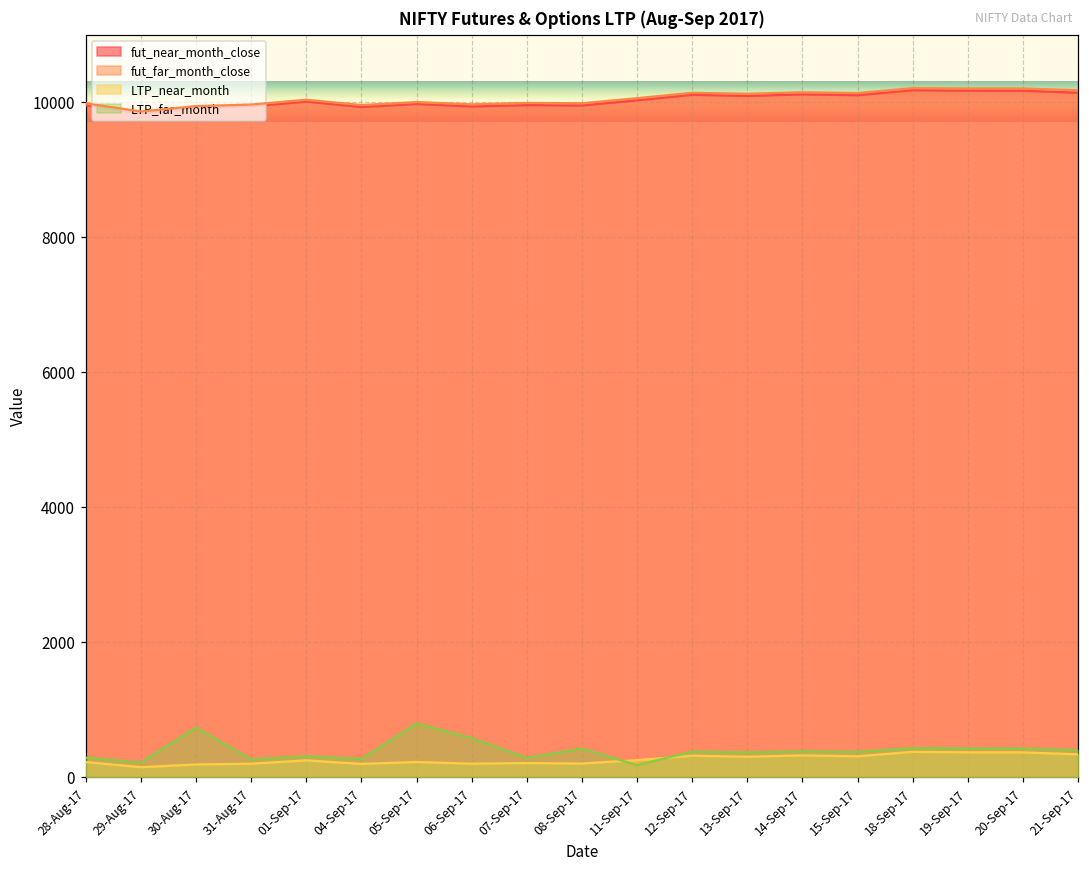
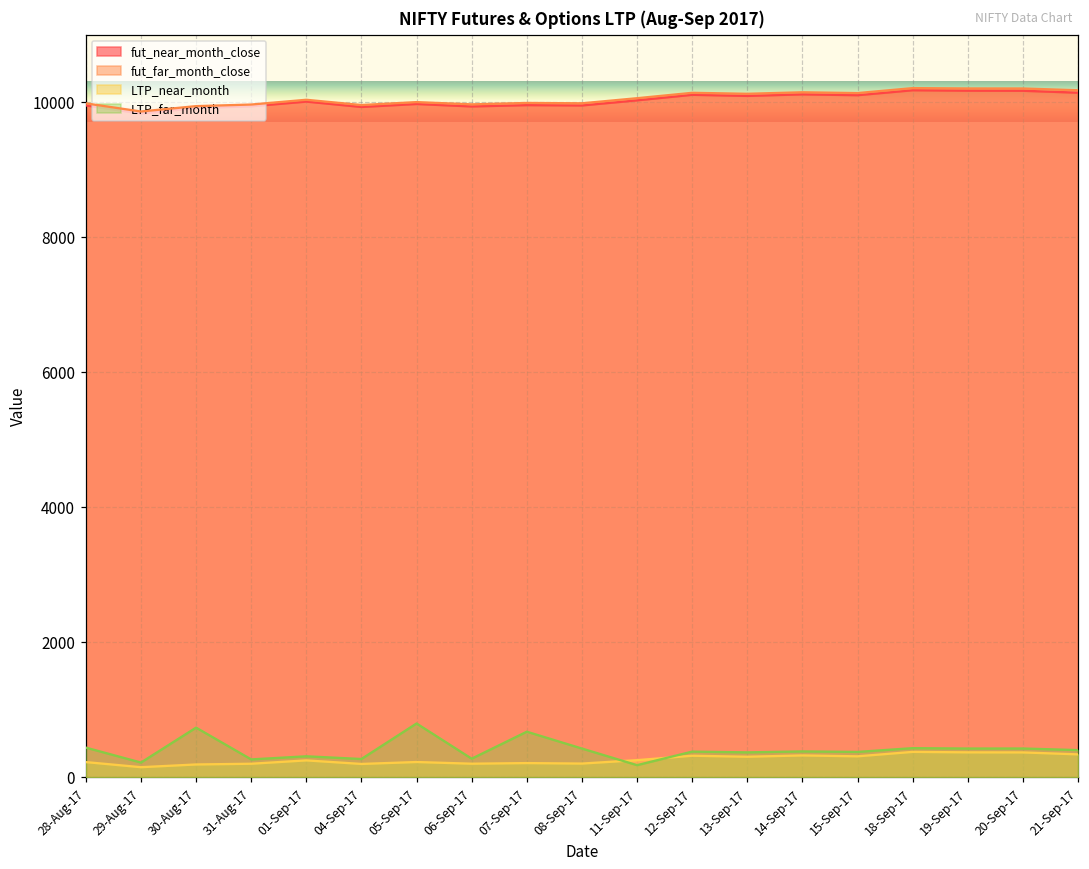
  {
    "LTP_far_month": {
-     "28-Aug-17": 300,
+     "28-Aug-17": 400,
      "29-Aug-17": 200,
      "30-Aug-17": 700,
      "31-Aug-17": 300,
      "01-Sep-17": 300,
      "04-Sep-17": 300,
      "05-Sep-17": 800,
-     "06-Sep-17": 600,
-     "07-Sep-17": 300,
+     "06-Sep-17": 300,
+     "07-Sep-17": 700,
      "08-Sep-17": 400,
      "11-Sep-17": 200,
      "12-Sep-17": 400,
      "13-Sep-17": 400,
      "14-Sep-17": 400,
      "15-Sep-17": 400,
      "18-Sep-17": 400,
      "19-Sep-17": 400,
      "20-Sep-17": 400,
      "21-Sep-17": 400
    }
  }
